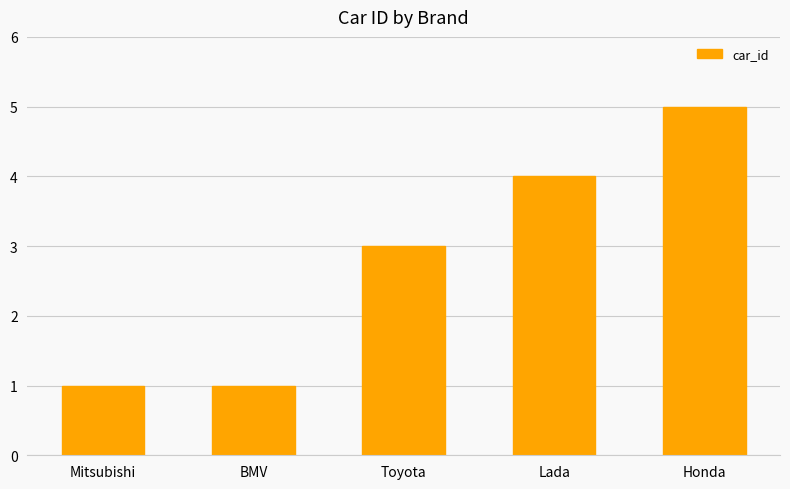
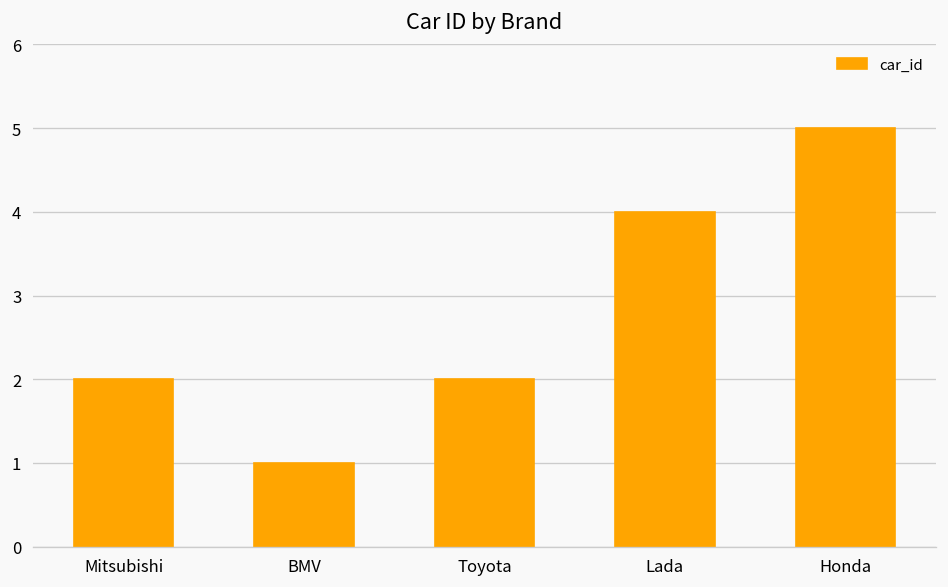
  {
-   "Mitsubishi": 1,
+   "Mitsubishi": 2,
    "BMV": 1,
-   "Toyota": 3,
+   "Toyota": 2,
    "Lada": 4,
    "Honda": 5
  }
